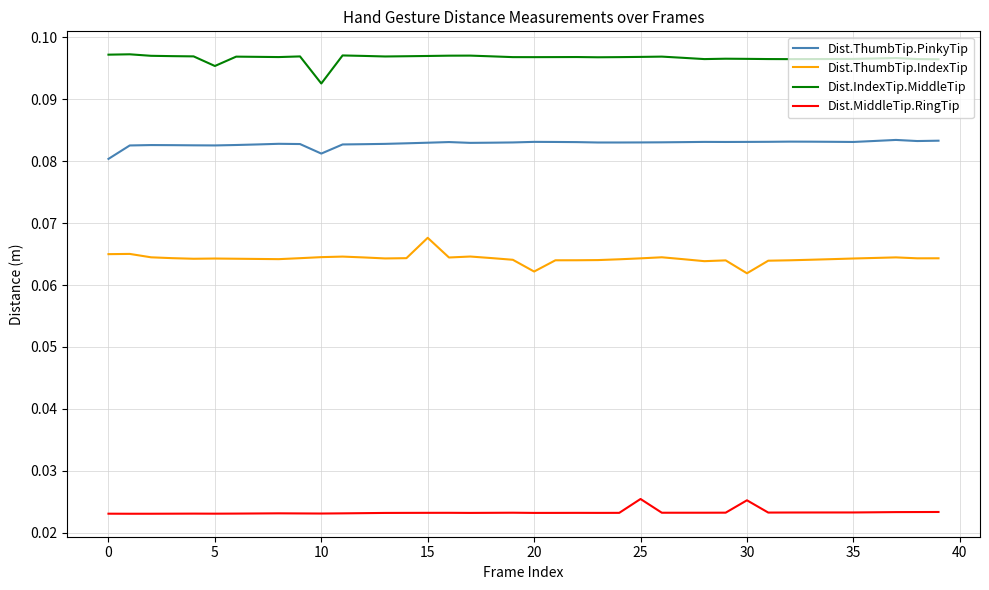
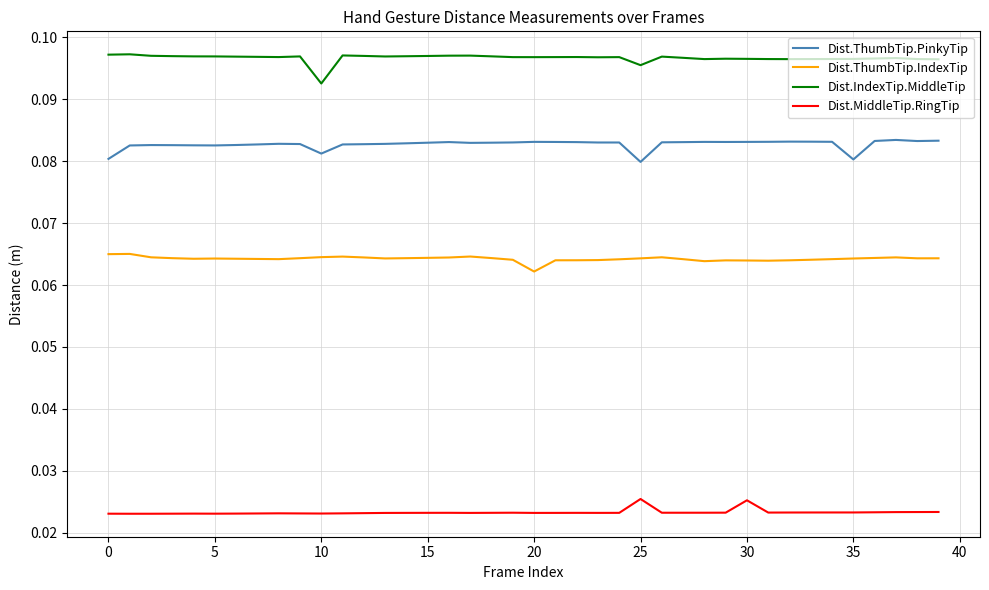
  {
    "Dist.ThumbTip.PinkyTip": {
      "0": 0.080,
      "5": 0.083,
      "10": 0.081,
      "15": 0.083,
      "20": 0.083,
-     "25": 0.083,
+     "25": 0.080,
      "30": 0.083,
-     "35": 0.083
+     "35": 0.080
    },
    "Dist.ThumbTip.IndexTip": {
      "0": 0.065,
      "5": 0.064,
      "10": 0.065,
-     "15": 0.068,
+     "15": 0.064,
      "20": 0.062,
      "25": 0.064,
-     "30": 0.062,
+     "30": 0.064,
      "35": 0.064
    },
    "Dist.IndexTip.MiddleTip": {
      "0": 0.097,
-     "5": 0.095,
+     "5": 0.097,
      "10": 0.093,
      "15": 0.097,
      "20": 0.097,
-     "25": 0.097,
+     "25": 0.096,
      "30": 0.097
    },
    "Dist.MiddleTip.RingTip": {
      "0": 0.023,
      "5": 0.023,
      "10": 0.023,
      "15": 0.023,
      "20": 0.023,
      "25": 0.025,
      "30": 0.025,
      "35": 0.023
    }
  }
